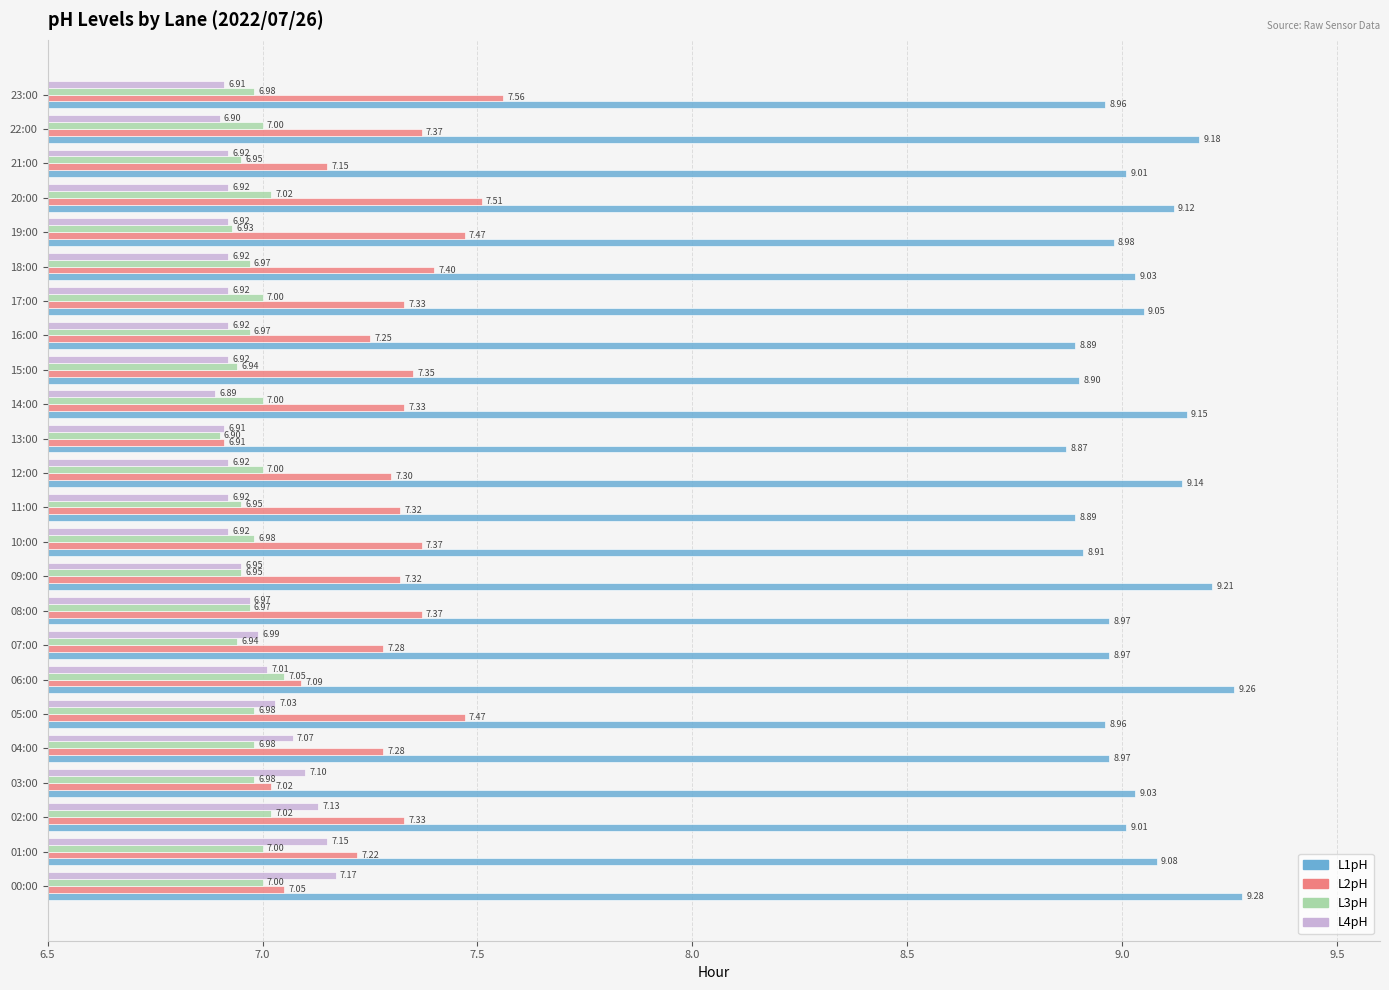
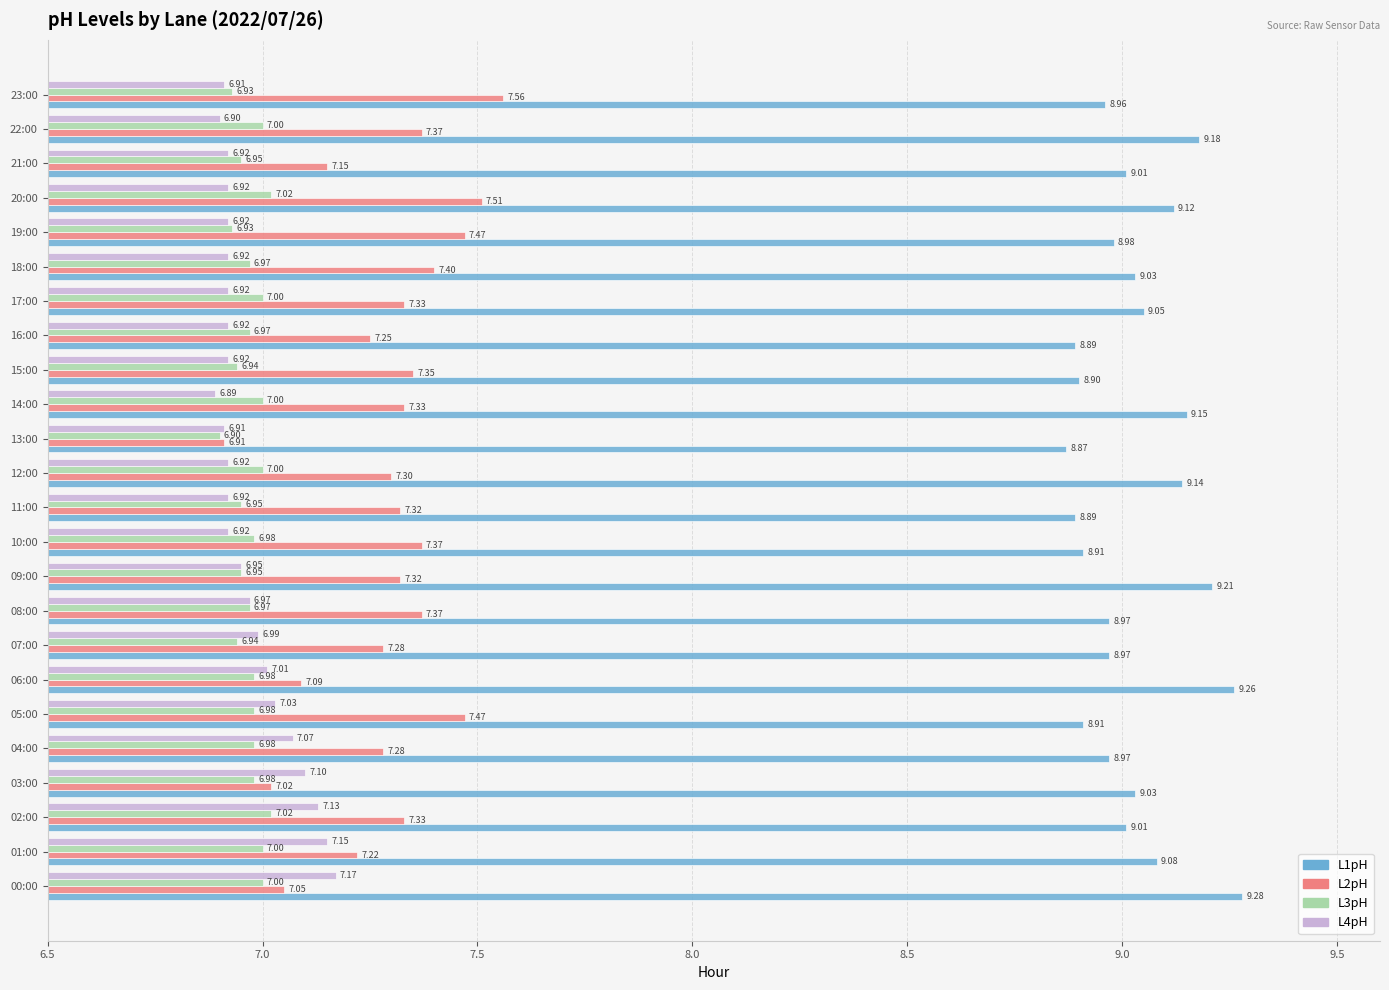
  {
    "L1pH": {
      "23:00": 8.96,
      "22:00": 9.18,
      "21:00": 9.01,
      "20:00": 9.12,
      "19:00": 8.98,
      "18:00": 9.03,
      "17:00": 9.05,
      "16:00": 8.89,
      "15:00": 8.90,
      "14:00": 9.15,
      "13:00": 8.87,
      "12:00": 9.14,
      "11:00": 8.89,
      "10:00": 8.91,
      "09:00": 9.21,
      "08:00": 8.97,
      "07:00": 8.97,
      "06:00": 9.26,
-     "05:00": 8.96,
+     "05:00": 8.91,
      "04:00": 8.97,
      "03:00": 9.03,
      "02:00": 9.01,
      "01:00": 9.08,
      "00:00": 9.28
    },
    "L2pH": {
      "23:00": 7.56,
      "22:00": 7.37,
      "21:00": 7.15,
      "20:00": 7.51,
      "19:00": 7.47,
      "18:00": 7.40,
      "17:00": 7.33,
      "16:00": 7.25,
      "15:00": 7.35,
      "14:00": 7.33,
      "12:00": 7.30,
      "11:00": 7.32,
      "10:00": 7.37,
      "09:00": 7.32,
      "08:00": 7.37,
      "07:00": 7.28,
      "06:00": 7.09,
      "05:00": 7.47,
      "04:00": 7.28,
      "03:00": 7.02,
      "02:00": 7.33,
      "01:00": 7.22,
      "00:00": 7.05
    },
    "L3pH": {
-     "23:00": 6.98,
+     "23:00": 6.93,
      "22:00": 7.00,
      "21:00": 6.95,
      "20:00": 7.02,
      "18:00": 6.97,
      "17:00": 7.00,
      "16:00": 6.97,
      "15:00": 6.94,
      "14:00": 7.00,
      "12:00": 7.00,
      "11:00": 6.95,
      "10:00": 6.98,
      "07:00": 6.94,
-     "06:00": 7.05,
+     "06:00": 6.98,
      "05:00": 6.98,
      "04:00": 6.98,
      "03:00": 6.98,
      "02:00": 7.02,
      "01:00": 7.00,
      "00:00": 7.00
    },
    "L4pH": {
      "23:00": 6.91,
      "22:00": 6.90,
      "21:00": 6.92,
      "20:00": 6.92,
      "18:00": 6.92,
      "17:00": 6.92,
      "16:00": 6.92,
      "15:00": 6.92,
      "14:00": 6.89,
      "12:00": 6.92,
      "11:00": 6.92,
      "10:00": 6.92,
      "07:00": 6.99,
      "06:00": 7.01,
      "05:00": 7.03,
      "04:00": 7.07,
      "03:00": 7.10,
      "02:00": 7.13,
      "01:00": 7.15,
      "00:00": 7.17
    }
  }
